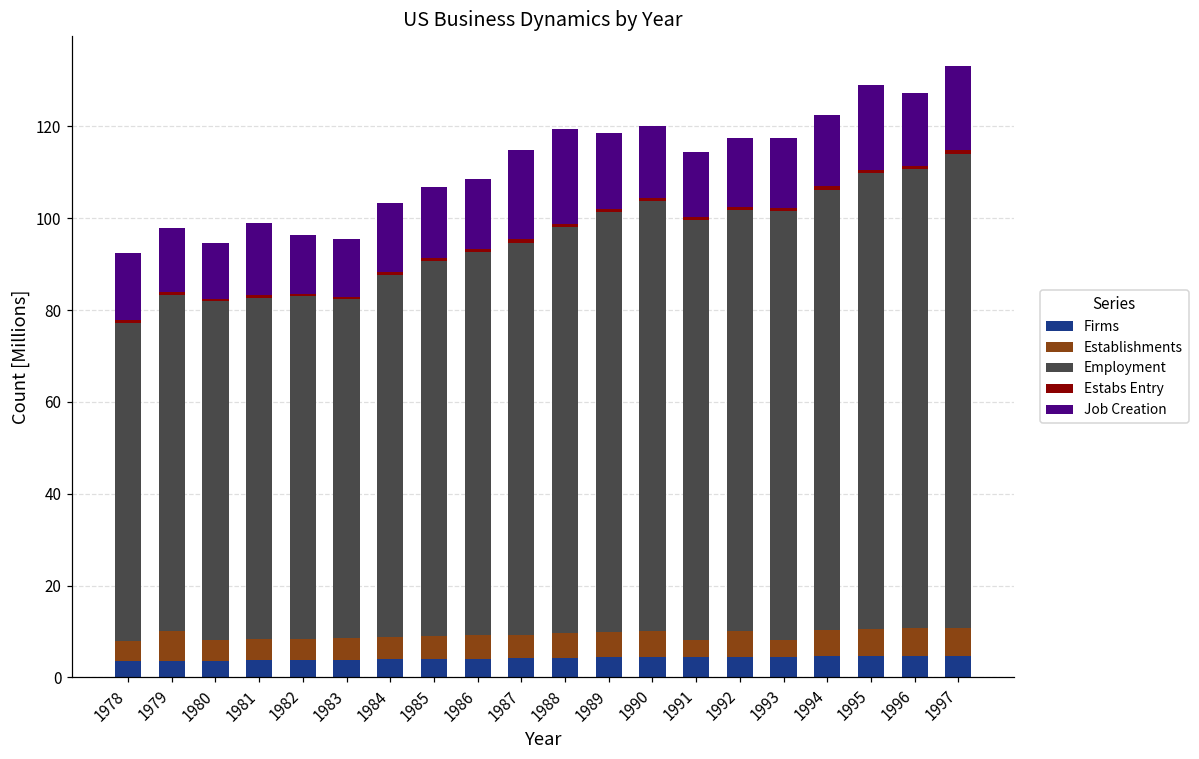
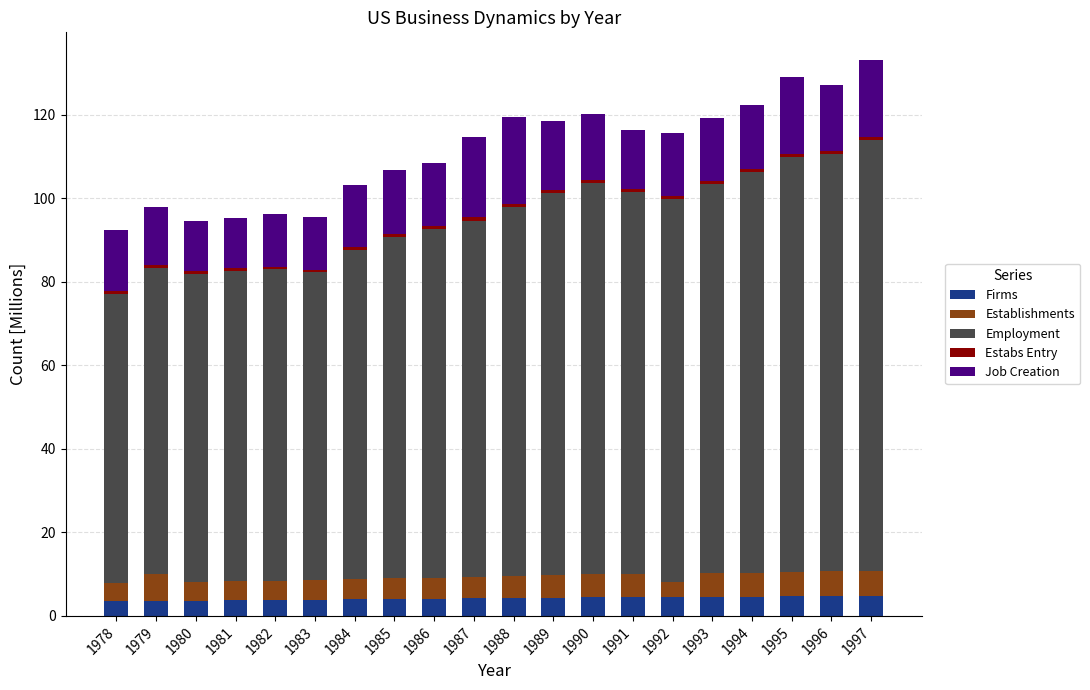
  {
    "Firms": {
      "1978": 4,
      "1979": 4,
      "1980": 4,
      "1981": 4,
      "1982": 4,
      "1983": 4,
      "1984": 4,
      "1985": 4,
      "1986": 4,
      "1987": 4,
      "1988": 4,
      "1989": 4,
      "1990": 4,
      "1991": 4,
      "1992": 4,
      "1993": 4,
      "1994": 5,
      "1995": 5,
      "1996": 5,
      "1997": 5
    },
    "Establishments": {
      "1978": 4,
      "1979": 6,
      "1980": 4,
      "1981": 5,
      "1982": 5,
      "1983": 5,
      "1984": 5,
      "1985": 5,
      "1986": 5,
      "1987": 5,
      "1988": 5,
      "1989": 5,
      "1990": 6,
-     "1991": 4,
-     "1992": 6,
-     "1993": 4,
+     "1991": 6,
+     "1992": 4,
+     "1993": 6,
      "1994": 6,
      "1995": 6,
      "1996": 6,
      "1997": 6
    },
    "Employment": {
      "1978": 69,
      "1979": 73,
      "1980": 74,
      "1981": 74,
      "1982": 75,
      "1983": 74,
      "1984": 79,
      "1985": 82,
      "1986": 83,
      "1987": 85,
      "1988": 88,
      "1989": 91,
      "1990": 94,
      "1991": 92,
      "1992": 92,
      "1993": 93,
      "1994": 96,
      "1995": 99,
      "1996": 100,
      "1997": 103
    },
    "Estabs Entry": {
      "1978": 1,
      "1979": 1,
      "1982": 1,
      "1983": 1,
      "1984": 1,
      "1985": 1,
      "1986": 1,
      "1987": 1,
      "1988": 1,
      "1989": 1,
      "1990": 1,
      "1991": 1,
      "1992": 1,
      "1993": 1,
      "1994": 1,
      "1995": 1,
      "1996": 1,
      "1997": 1
    },
    "Job Creation": {
      "1978": 15,
      "1979": 14,
      "1980": 12,
-     "1981": 16,
+     "1981": 12,
      "1982": 13,
      "1983": 13,
      "1984": 15,
      "1985": 15,
      "1986": 15,
      "1987": 19,
      "1988": 21,
      "1989": 16,
      "1990": 16,
      "1991": 14,
      "1992": 15,
      "1993": 15,
      "1994": 16,
      "1995": 19,
      "1996": 16,
      "1997": 18
    }
  }
